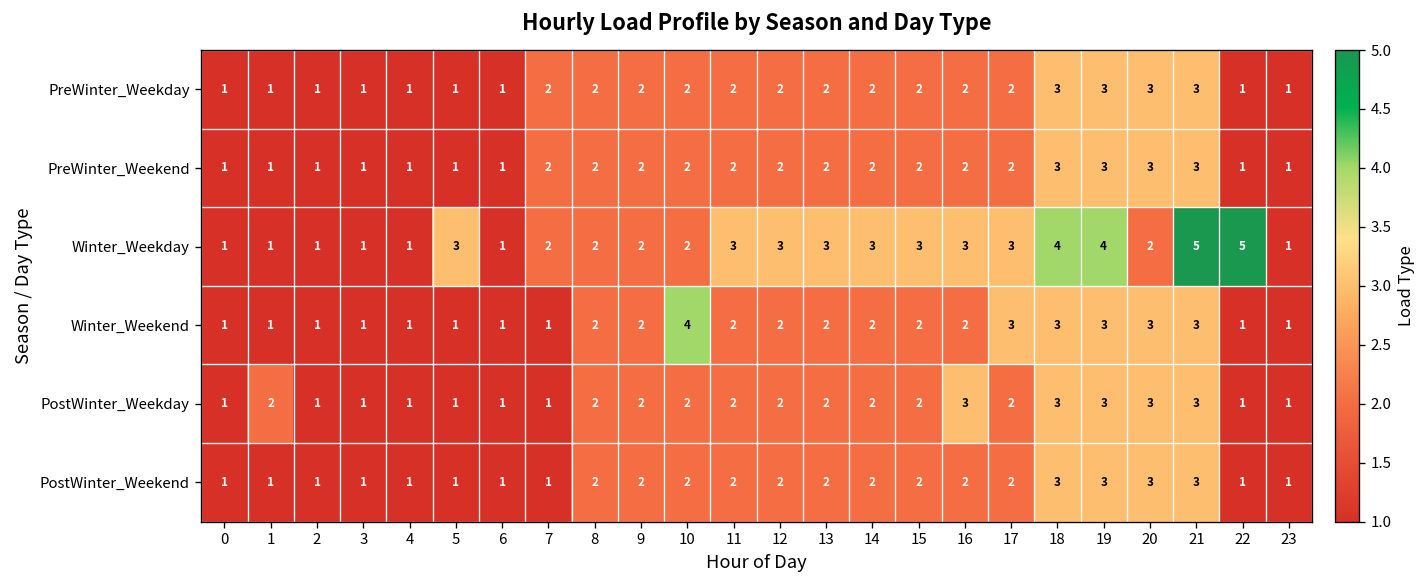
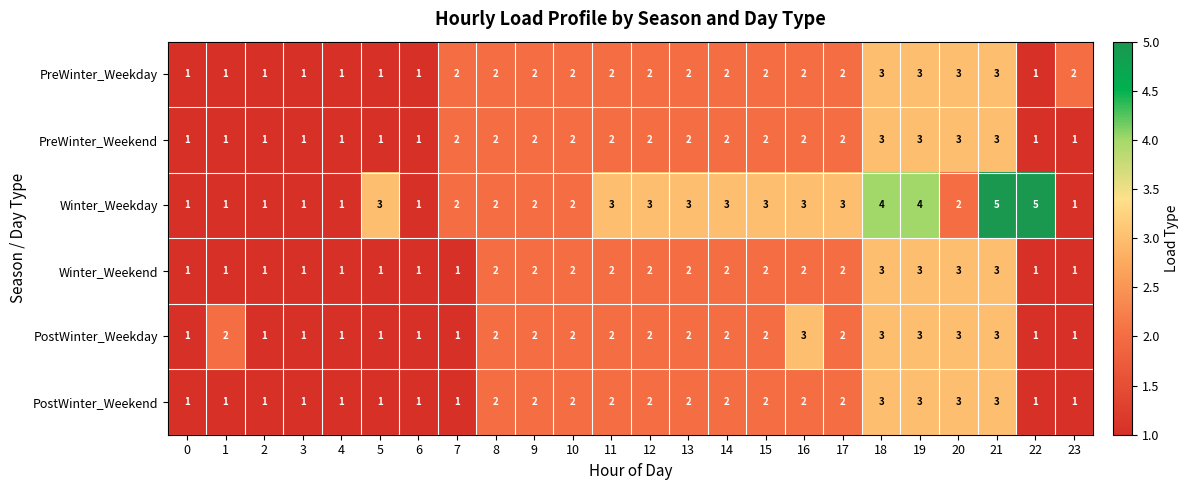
  {
    "PreWinter_Weekday": {
      "0": 1,
      "1": 1,
      "2": 1,
      "3": 1,
      "4": 1,
      "5": 1,
      "6": 1,
      "7": 2,
      "8": 2,
      "9": 2,
      "10": 2,
      "11": 2,
      "12": 2,
      "13": 2,
      "14": 2,
      "15": 2,
      "16": 2,
      "17": 2,
      "18": 3,
      "19": 3,
      "20": 3,
      "21": 3,
      "22": 1,
-     "23": 1
+     "23": 2
    },
    "PreWinter_Weekend": {
      "0": 1,
      "1": 1,
      "2": 1,
      "3": 1,
      "4": 1,
      "5": 1,
      "6": 1,
      "7": 2,
      "8": 2,
      "9": 2,
      "10": 2,
      "11": 2,
      "12": 2,
      "13": 2,
      "14": 2,
      "15": 2,
      "16": 2,
      "17": 2,
      "18": 3,
      "19": 3,
      "20": 3,
      "21": 3,
      "22": 1,
      "23": 1
    },
    "Winter_Weekday": {
      "0": 1,
      "1": 1,
      "2": 1,
      "3": 1,
      "4": 1,
      "5": 3,
      "6": 1,
      "7": 2,
      "8": 2,
      "9": 2,
      "10": 2,
      "11": 3,
      "12": 3,
      "13": 3,
      "14": 3,
      "15": 3,
      "16": 3,
      "17": 3,
      "18": 4,
      "19": 4,
      "20": 2,
      "21": 5,
      "22": 5,
      "23": 1
    },
    "Winter_Weekend": {
      "0": 1,
      "1": 1,
      "2": 1,
      "3": 1,
      "4": 1,
      "5": 1,
      "6": 1,
      "7": 1,
      "8": 2,
      "9": 2,
-     "10": 4,
+     "10": 2,
      "11": 2,
      "12": 2,
      "13": 2,
      "14": 2,
      "15": 2,
      "16": 2,
-     "17": 3,
+     "17": 2,
      "18": 3,
      "19": 3,
      "20": 3,
      "21": 3,
      "22": 1,
      "23": 1
    },
    "PostWinter_Weekday": {
      "0": 1,
      "1": 2,
      "2": 1,
      "3": 1,
      "4": 1,
      "5": 1,
      "6": 1,
      "7": 1,
      "8": 2,
      "9": 2,
      "10": 2,
      "11": 2,
      "12": 2,
      "13": 2,
      "14": 2,
      "15": 2,
      "16": 3,
      "17": 2,
      "18": 3,
      "19": 3,
      "20": 3,
      "21": 3,
      "22": 1,
      "23": 1
    },
    "PostWinter_Weekend": {
      "0": 1,
      "1": 1,
      "2": 1,
      "3": 1,
      "4": 1,
      "5": 1,
      "6": 1,
      "7": 1,
      "8": 2,
      "9": 2,
      "10": 2,
      "11": 2,
      "12": 2,
      "13": 2,
      "14": 2,
      "15": 2,
      "16": 2,
      "17": 2,
      "18": 3,
      "19": 3,
      "20": 3,
      "21": 3,
      "22": 1,
      "23": 1
    }
  }
